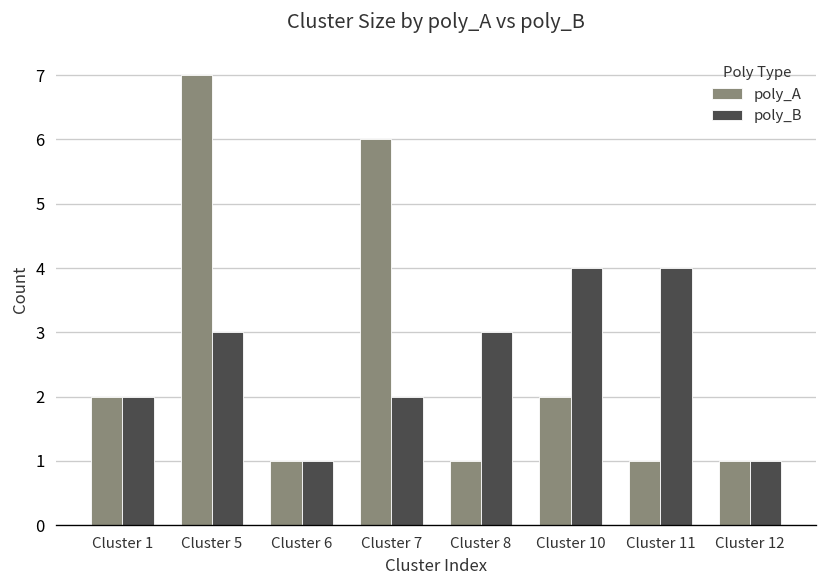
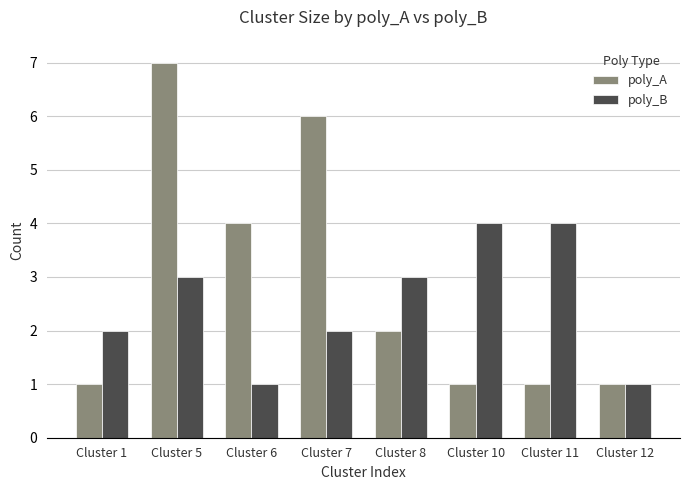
  {
    "poly_A": {
-     "Cluster 1": 2,
+     "Cluster 1": 1,
      "Cluster 5": 7,
-     "Cluster 6": 1,
+     "Cluster 6": 4,
      "Cluster 7": 6,
-     "Cluster 8": 1,
-     "Cluster 10": 2,
+     "Cluster 8": 2,
+     "Cluster 10": 1,
      "Cluster 11": 1,
      "Cluster 12": 1
    },
    "poly_B": {
      "Cluster 1": 2,
      "Cluster 5": 3,
      "Cluster 6": 1,
      "Cluster 7": 2,
      "Cluster 8": 3,
      "Cluster 10": 4,
      "Cluster 11": 4,
      "Cluster 12": 1
    }
  }
